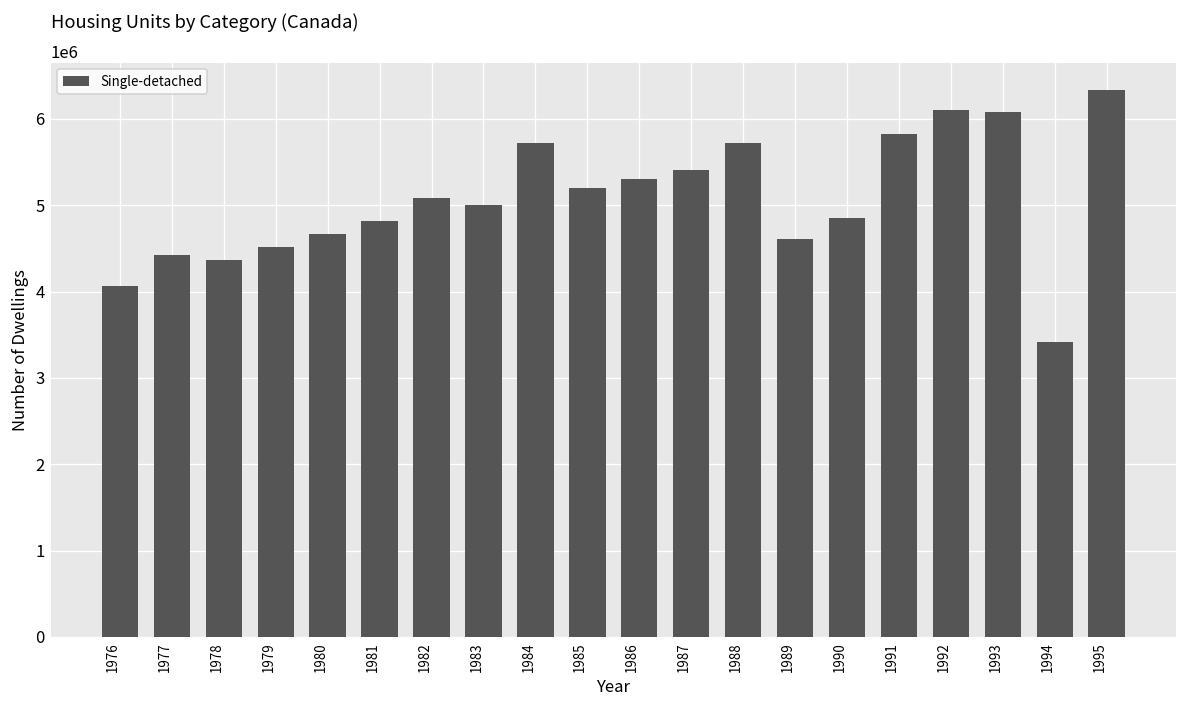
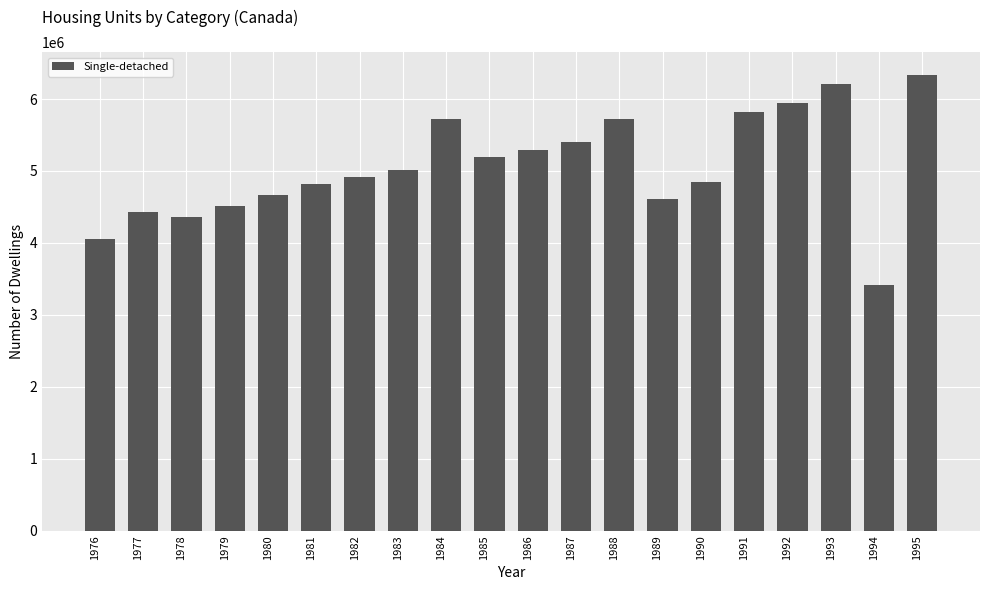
  {
    "1976": 4100000,
    "1977": 4400000,
    "1978": 4400000,
    "1979": 4500000,
    "1980": 4700000,
    "1981": 4800000,
-   "1982": 5100000,
+   "1982": 4900000,
    "1983": 5000000,
    "1984": 5700000,
    "1985": 5200000,
    "1986": 5300000,
    "1987": 5400000,
    "1988": 5700000,
    "1989": 4600000,
    "1990": 4900000,
    "1991": 5800000,
-   "1992": 6100000,
-   "1993": 6100000,
+   "1992": 6000000,
+   "1993": 6200000,
    "1994": 3400000,
    "1995": 6300000
  }
